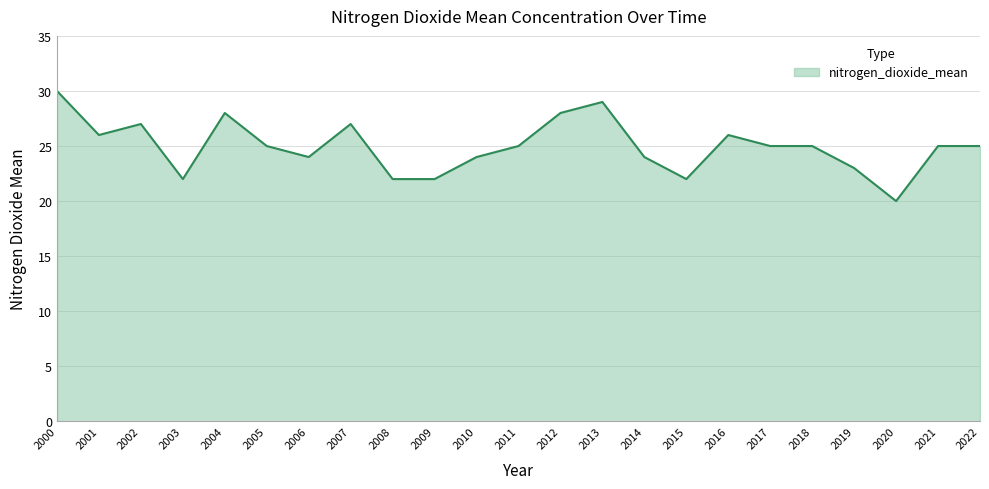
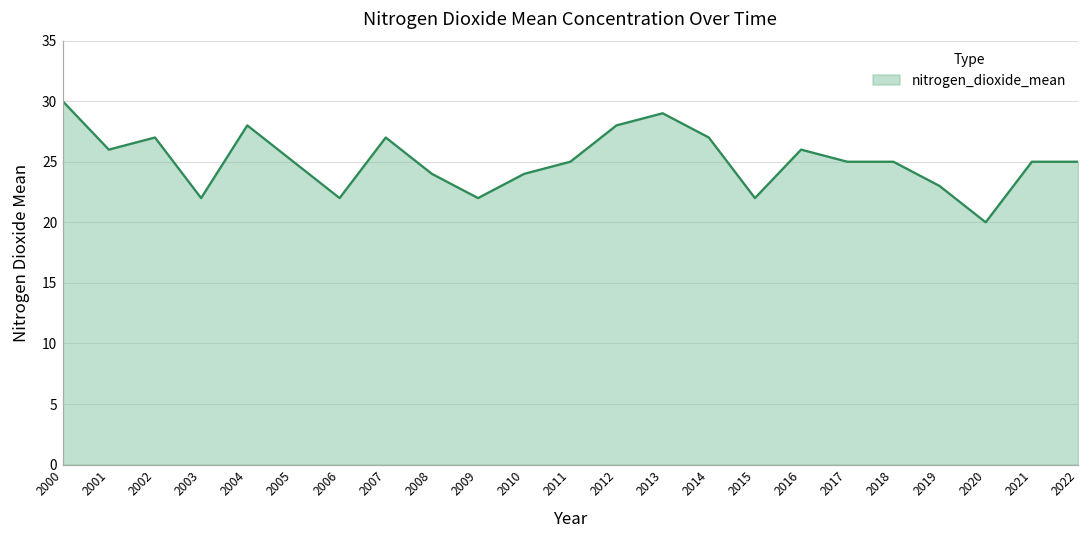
  {
    "2000": 30,
    "2001": 26,
    "2002": 27,
    "2003": 22,
    "2004": 28,
    "2005": 25,
-   "2006": 24,
+   "2006": 22,
    "2007": 27,
-   "2008": 22,
+   "2008": 24,
    "2009": 22,
    "2010": 24,
    "2011": 25,
    "2012": 28,
    "2013": 29,
-   "2014": 24,
+   "2014": 27,
    "2015": 22,
    "2016": 26,
    "2017": 25,
    "2018": 25,
    "2019": 23,
    "2020": 20,
    "2021": 25,
    "2022": 25
  }
